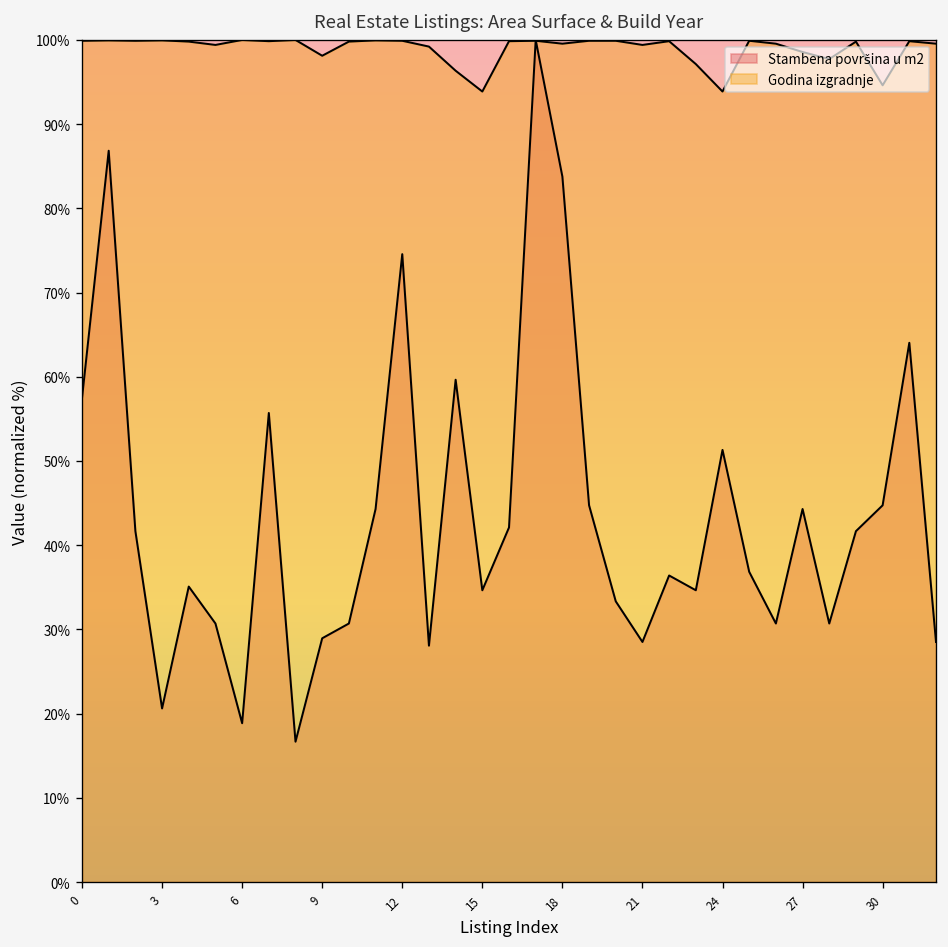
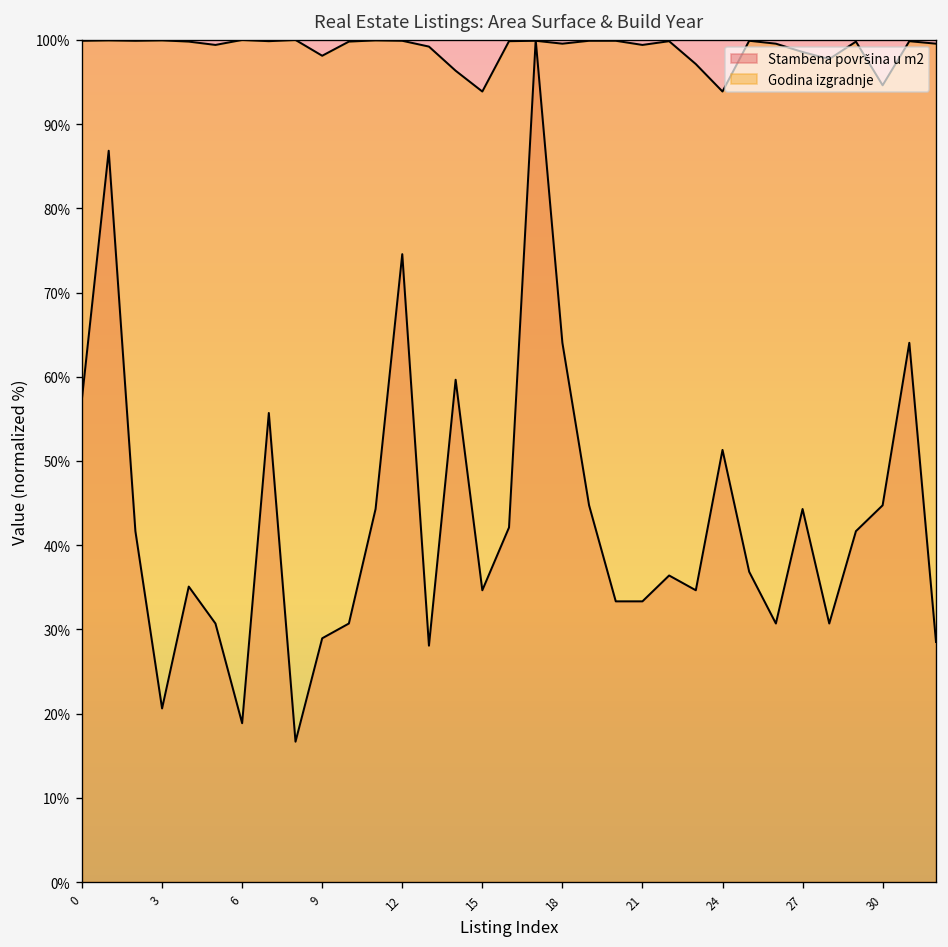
  {
    "Stambena površina u m2": {
      "0": "57%",
      "3": "21%",
      "6": "19%",
      "9": "29%",
      "12": "75%",
      "15": "35%",
-     "18": "84%",
-     "21": "29%",
+     "18": "64%",
+     "21": "33%",
      "24": "51%",
      "27": "44%",
      "30": "45%"
    },
    "Godina izgradnje": {
      "0": "100%",
      "3": "100%",
      "6": "100%",
      "9": "98%",
      "12": "100%",
      "15": "94%",
      "18": "100%",
      "21": "99%",
      "24": "94%"
    }
  }
